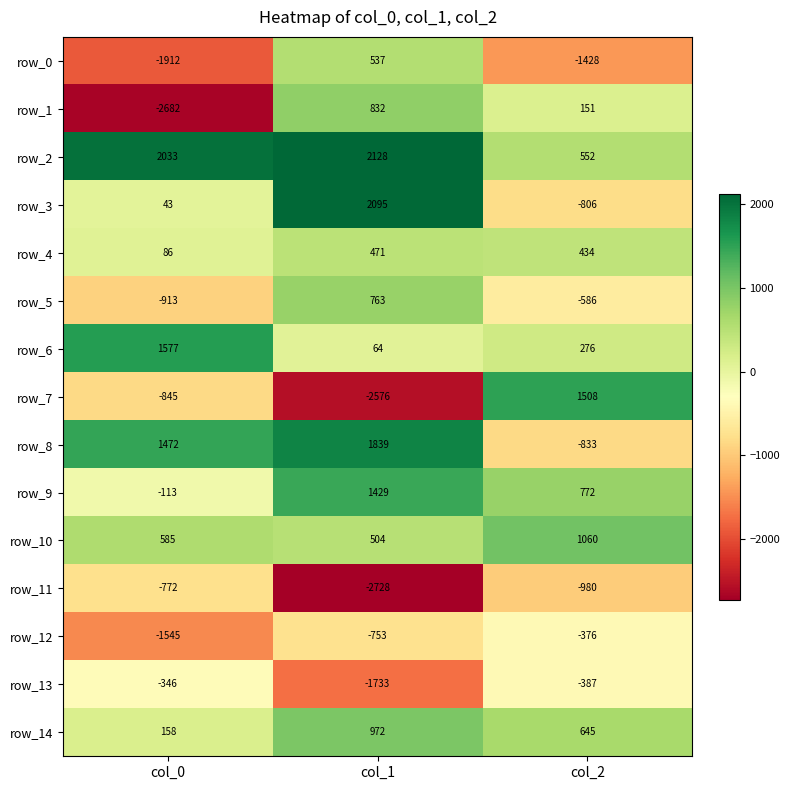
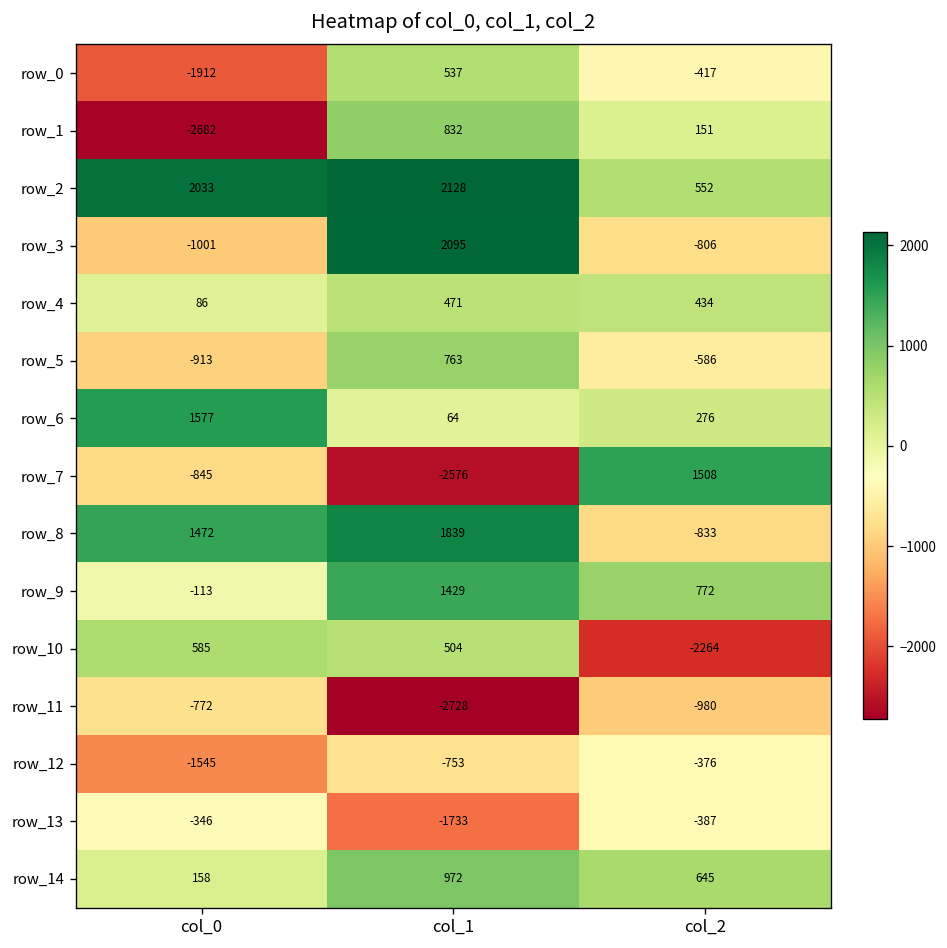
  {
    "row_0": {
      "col_0": -1912,
      "col_1": 537,
-     "col_2": -1428
+     "col_2": -417
    },
    "row_1": {
      "col_0": -2682,
      "col_1": 832,
      "col_2": 151
    },
    "row_2": {
      "col_0": 2033,
      "col_1": 2128,
      "col_2": 552
    },
    "row_3": {
-     "col_0": 43,
+     "col_0": -1001,
      "col_1": 2095,
      "col_2": -806
    },
    "row_4": {
      "col_0": 86,
      "col_1": 471,
      "col_2": 434
    },
    "row_5": {
      "col_0": -913,
      "col_1": 763,
      "col_2": -586
    },
    "row_6": {
      "col_0": 1577,
      "col_1": 64,
      "col_2": 276
    },
    "row_7": {
      "col_0": -845,
      "col_1": -2576,
      "col_2": 1508
    },
    "row_8": {
      "col_0": 1472,
      "col_1": 1839,
      "col_2": -833
    },
    "row_9": {
      "col_0": -113,
      "col_1": 1429,
      "col_2": 772
    },
    "row_10": {
      "col_0": 585,
      "col_1": 504,
-     "col_2": 1060
+     "col_2": -2264
    },
    "row_11": {
      "col_0": -772,
      "col_1": -2728,
      "col_2": -980
    },
    "row_12": {
      "col_0": -1545,
      "col_1": -753,
      "col_2": -376
    },
    "row_13": {
      "col_0": -346,
      "col_1": -1733,
      "col_2": -387
    },
    "row_14": {
      "col_0": 158,
      "col_1": 972,
      "col_2": 645
    }
  }
